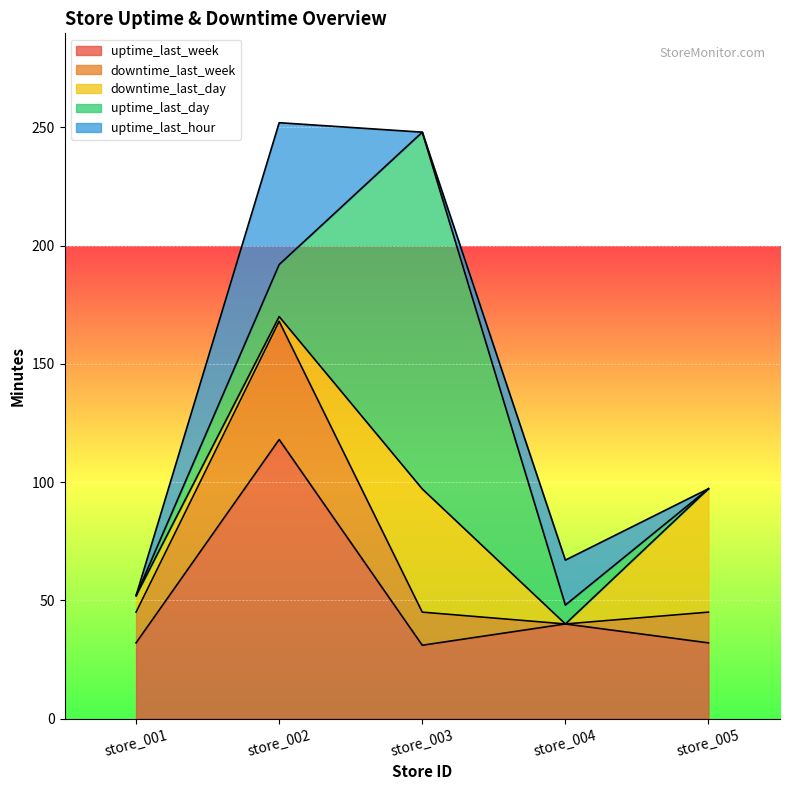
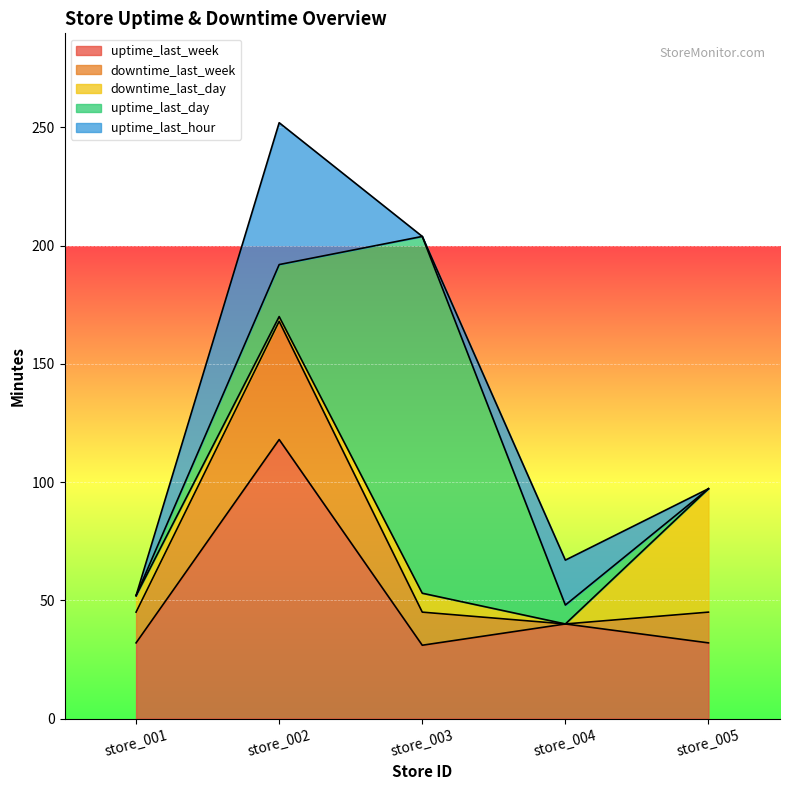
  {
    "downtime_last_day": {
      "store_002": 2,
-     "store_003": 52
+     "store_003": 8
    },
    "uptime_last_day": {
      "store_002": 22,
      "store_004": 8
    },
    "uptime_last_hour": {
      "store_002": 60,
      "store_004": 19
    }
  }
